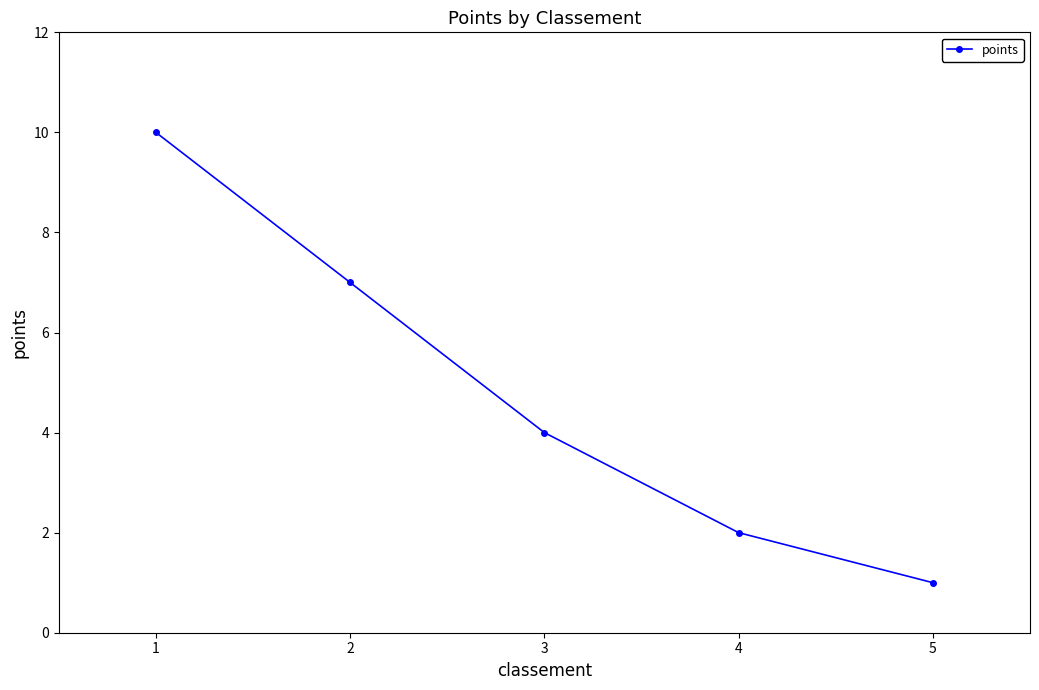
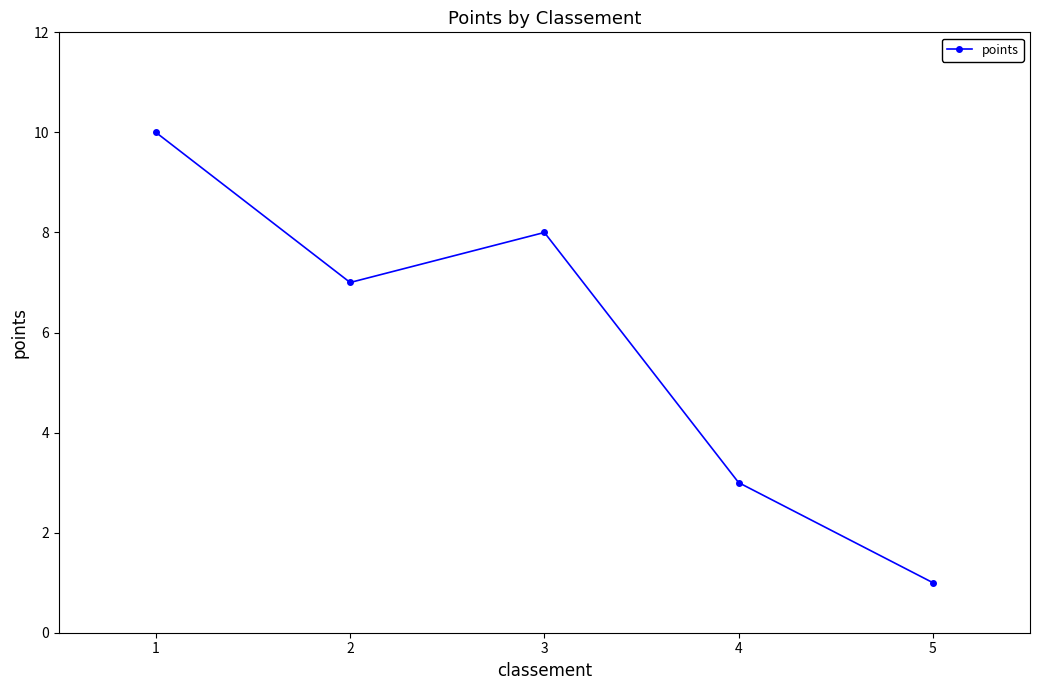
  {
    "1": 10,
    "2": 7,
-   "3": 4,
-   "4": 2,
+   "3": 8,
+   "4": 3,
    "5": 1
  }
